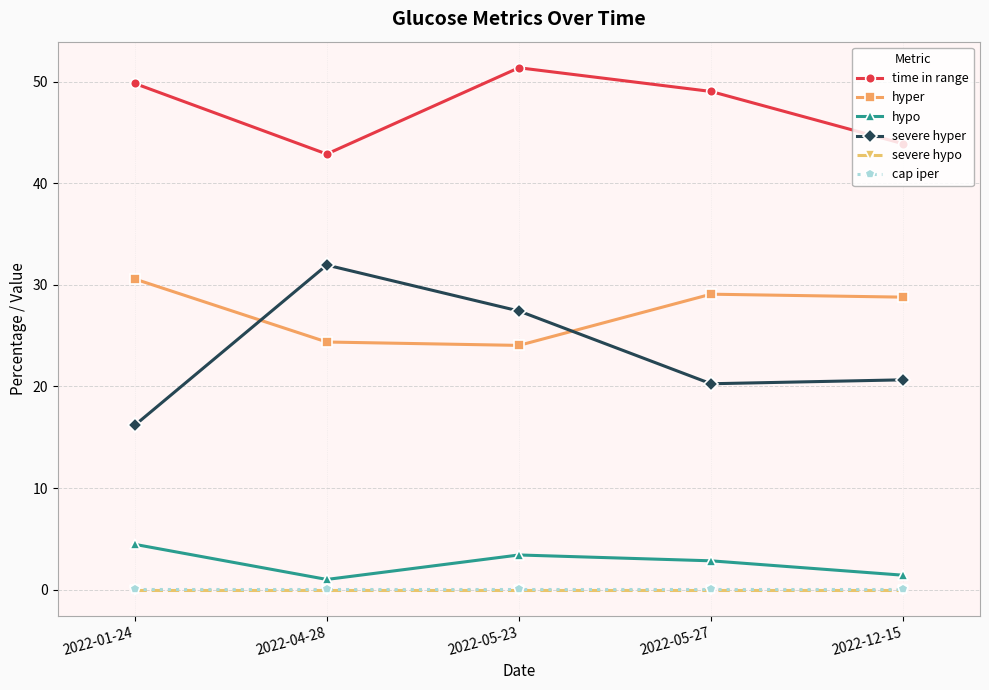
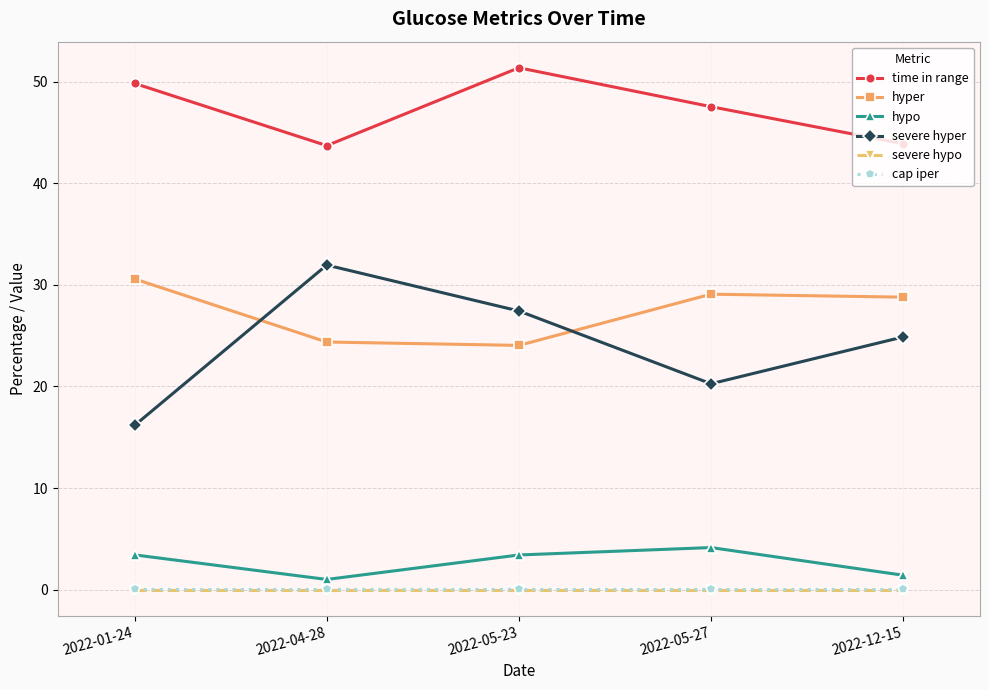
  {
    "time in range": {
      "2022-01-24": 49.8,
-     "2022-04-28": 42.9,
+     "2022-04-28": 43.7,
      "2022-05-23": 51.4,
-     "2022-05-27": 49.0
+     "2022-05-27": 47.5
    },
    "hypo": {
-     "2022-01-24": 4.5,
+     "2022-01-24": 3.4,
      "2022-04-28": 1.0,
      "2022-05-23": 3.4,
-     "2022-05-27": 2.8,
+     "2022-05-27": 4.1,
      "2022-12-15": 1.4
    },
    "severe hyper": {
      "2022-01-24": 16.2,
      "2022-04-28": 32.0,
      "2022-05-23": 27.4,
      "2022-05-27": 20.3,
-     "2022-12-15": 20.7
+     "2022-12-15": 24.9
    }
  }
